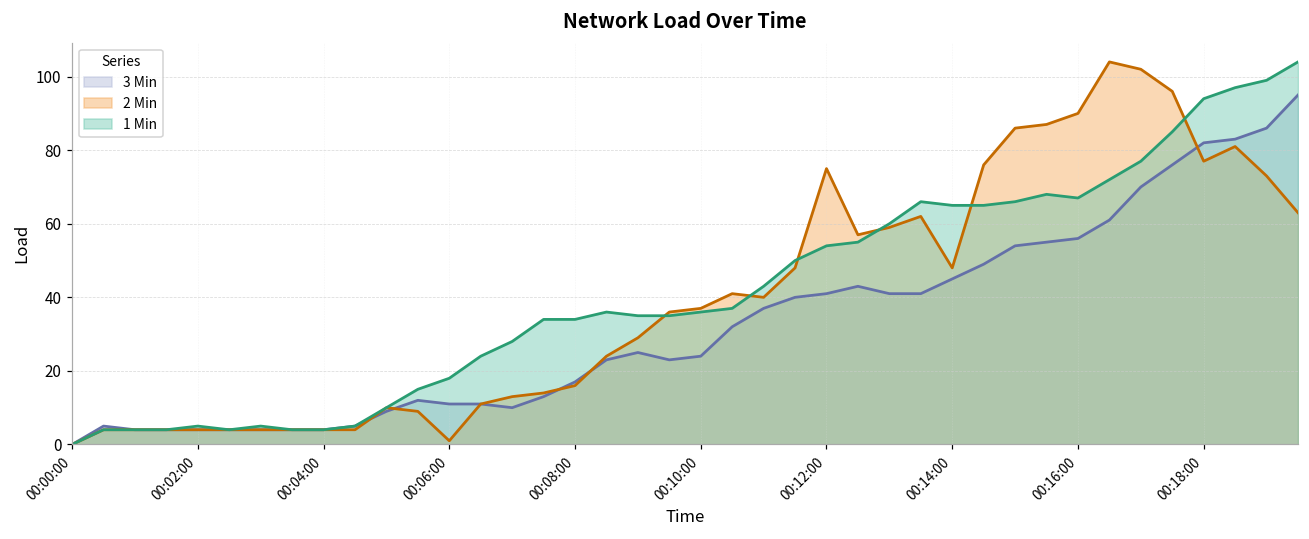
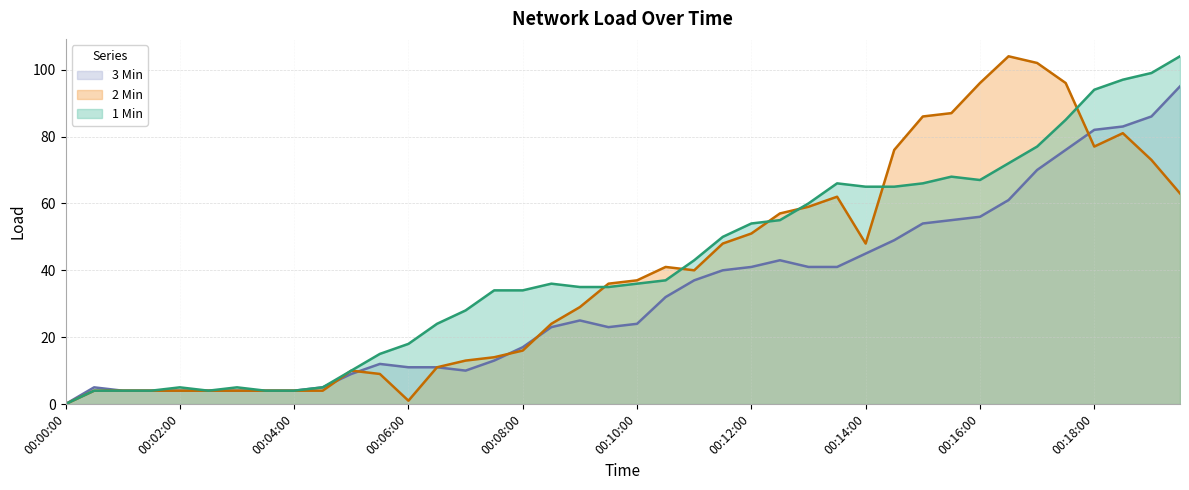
  {
    "2 Min": {
      "00:06:00": 1,
      "00:08:00": 16,
      "00:10:00": 37,
-     "00:12:00": 75,
+     "00:12:00": 51,
      "00:14:00": 48,
-     "00:16:00": 90,
+     "00:16:00": 96,
      "00:18:00": 77
    }
  }
